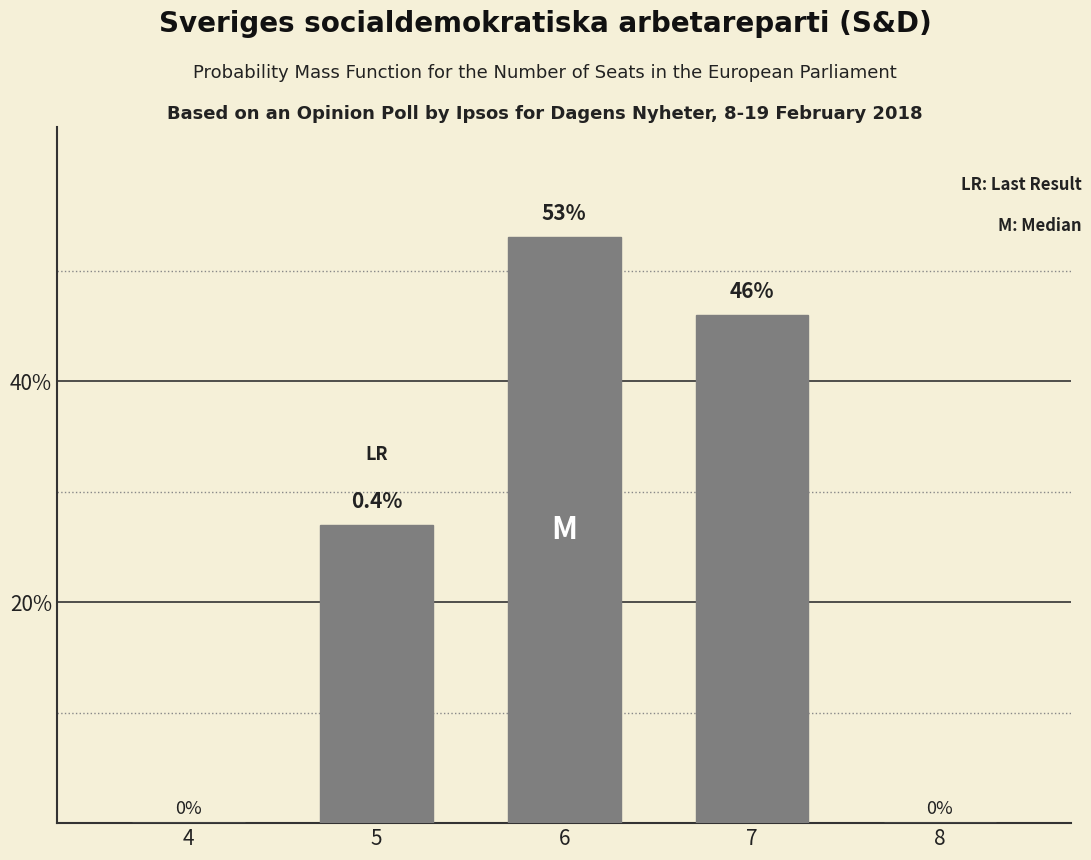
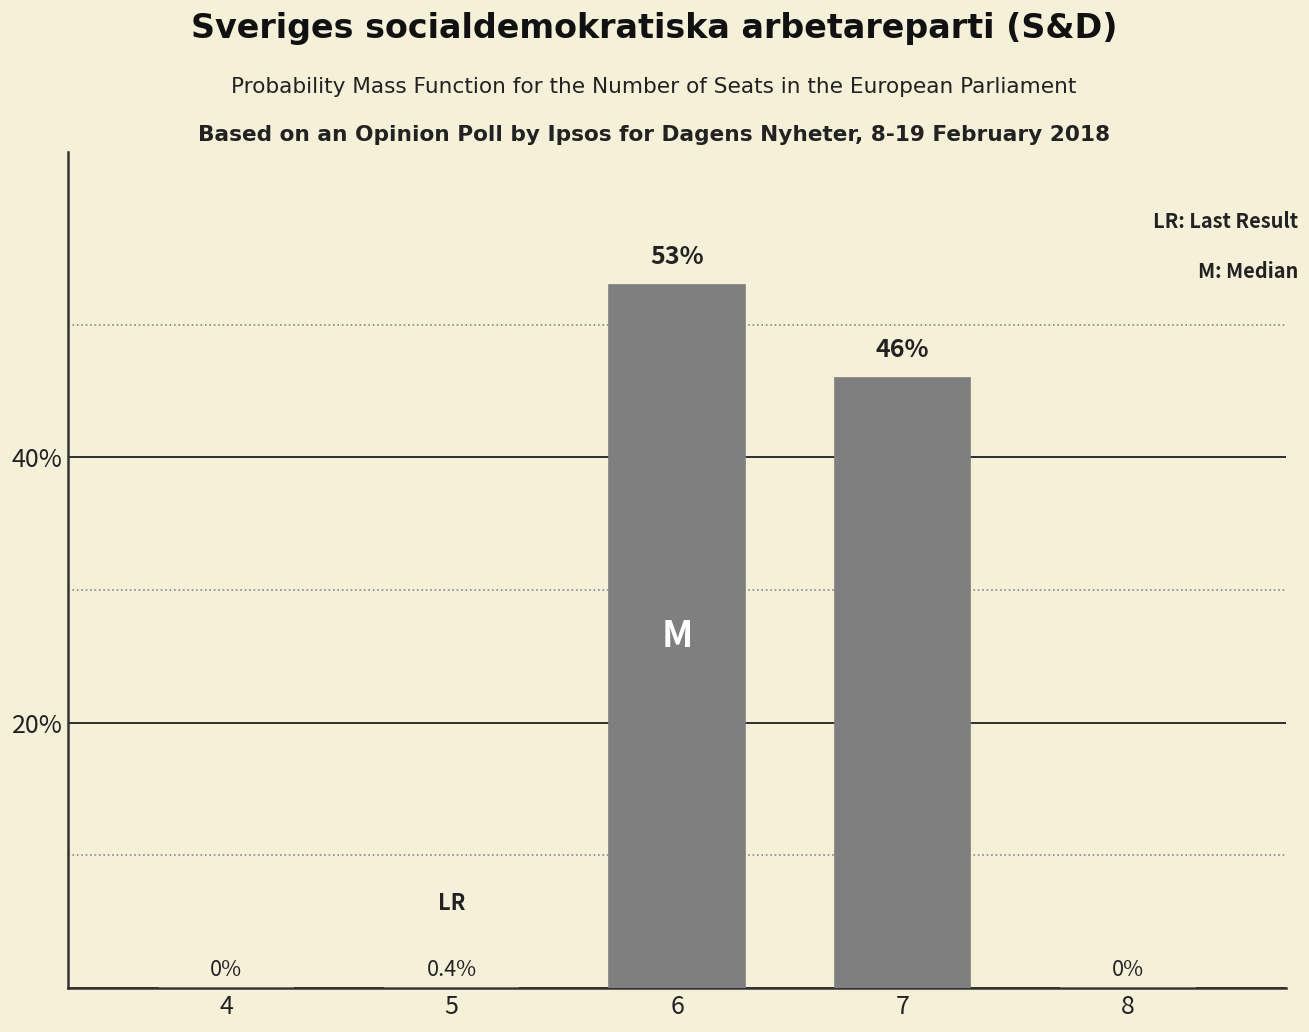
  {
-   "5": "27%"
+   "5": "0%"
  }
